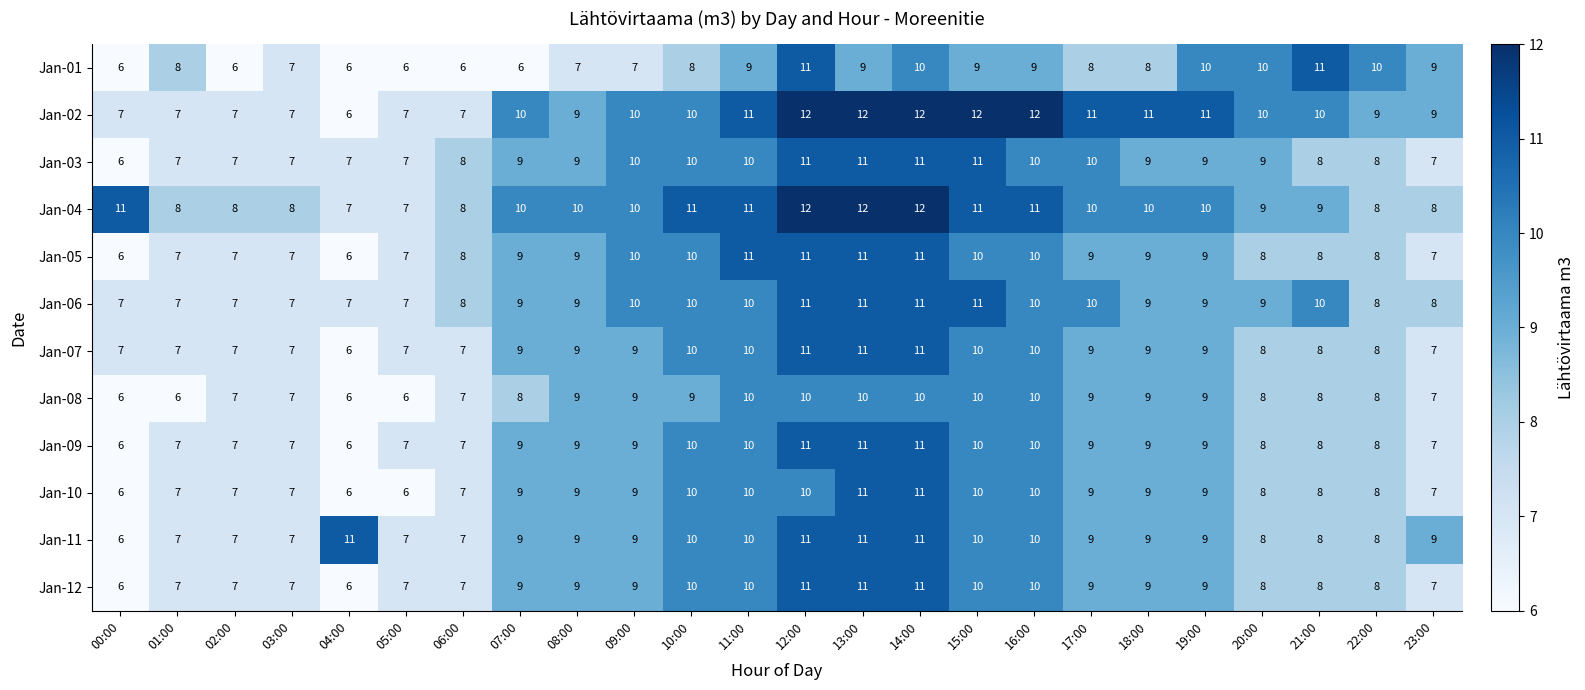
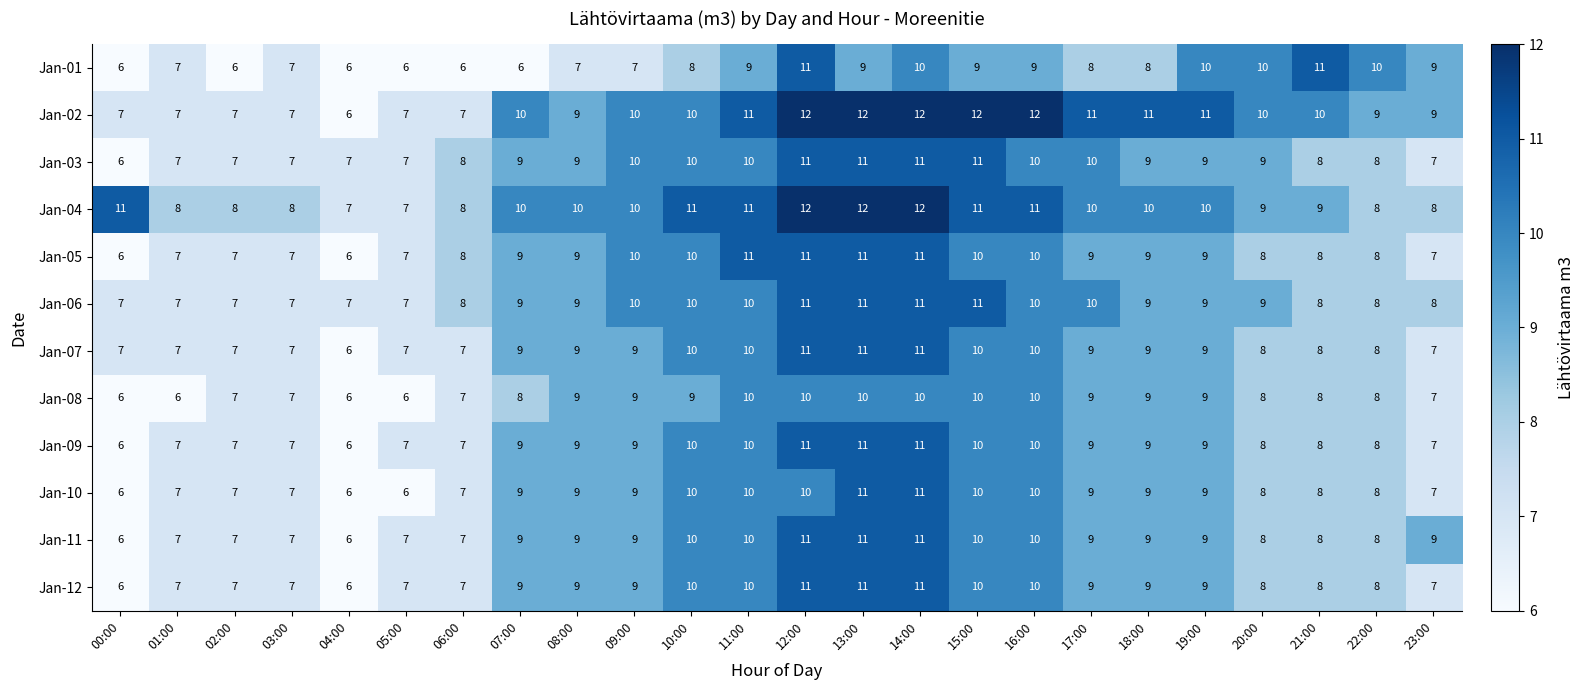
  {
    "Jan-01": {
      "00:00": 6,
-     "01:00": 8,
+     "01:00": 7,
      "02:00": 6,
      "03:00": 7,
      "04:00": 6,
      "05:00": 6,
      "06:00": 6,
      "07:00": 6,
      "08:00": 7,
      "09:00": 7,
      "10:00": 8,
      "11:00": 9,
      "12:00": 11,
      "13:00": 9,
      "14:00": 10,
      "15:00": 9,
      "16:00": 9,
      "17:00": 8,
      "18:00": 8,
      "19:00": 10,
      "20:00": 10,
      "21:00": 11,
      "22:00": 10,
      "23:00": 9
    },
    "Jan-06": {
      "00:00": 7,
      "01:00": 7,
      "02:00": 7,
      "03:00": 7,
      "04:00": 7,
      "05:00": 7,
      "06:00": 8,
      "07:00": 9,
      "08:00": 9,
      "09:00": 10,
      "10:00": 10,
      "11:00": 10,
      "12:00": 11,
      "13:00": 11,
      "14:00": 11,
      "15:00": 11,
      "16:00": 10,
      "17:00": 10,
      "18:00": 9,
      "19:00": 9,
      "20:00": 9,
-     "21:00": 10,
+     "21:00": 8,
      "22:00": 8,
      "23:00": 8
    },
    "Jan-11": {
      "00:00": 6,
      "01:00": 7,
      "02:00": 7,
      "03:00": 7,
-     "04:00": 11,
+     "04:00": 6,
      "05:00": 7,
      "06:00": 7,
      "07:00": 9,
      "08:00": 9,
      "09:00": 9,
      "10:00": 10,
      "11:00": 10,
      "12:00": 11,
      "13:00": 11,
      "14:00": 11,
      "15:00": 10,
      "16:00": 10,
      "17:00": 9,
      "18:00": 9,
      "19:00": 9,
      "20:00": 8,
      "21:00": 8,
      "22:00": 8,
      "23:00": 9
    }
  }
